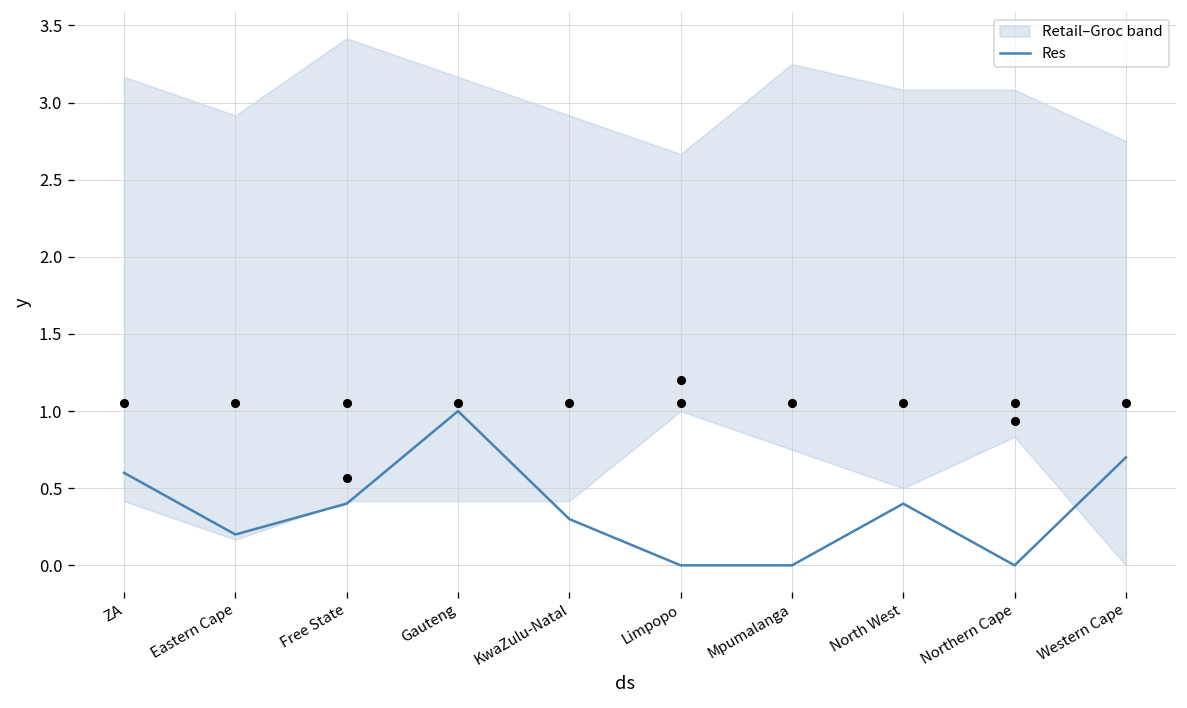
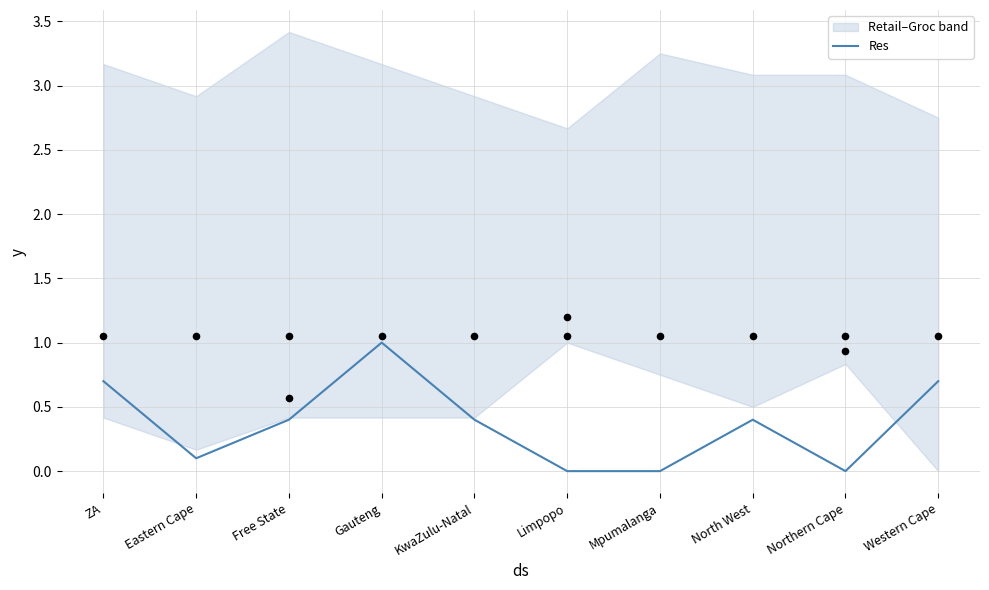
  {
    "Res": {
-     "ZA": 0.60,
-     "Eastern Cape": 0.20,
+     "ZA": 0.70,
+     "Eastern Cape": 0.10,
      "Free State": 0.40,
      "Gauteng": 1.00,
-     "KwaZulu-Natal": 0.30,
+     "KwaZulu-Natal": 0.40,
      "Limpopo": 0.00,
      "Mpumalanga": 0.00,
      "North West": 0.40,
      "Northern Cape": 0.00,
      "Western Cape": 0.70
    },
    "Retail–Groc band": {
      "Western Cape": 2.75
    }
  }
